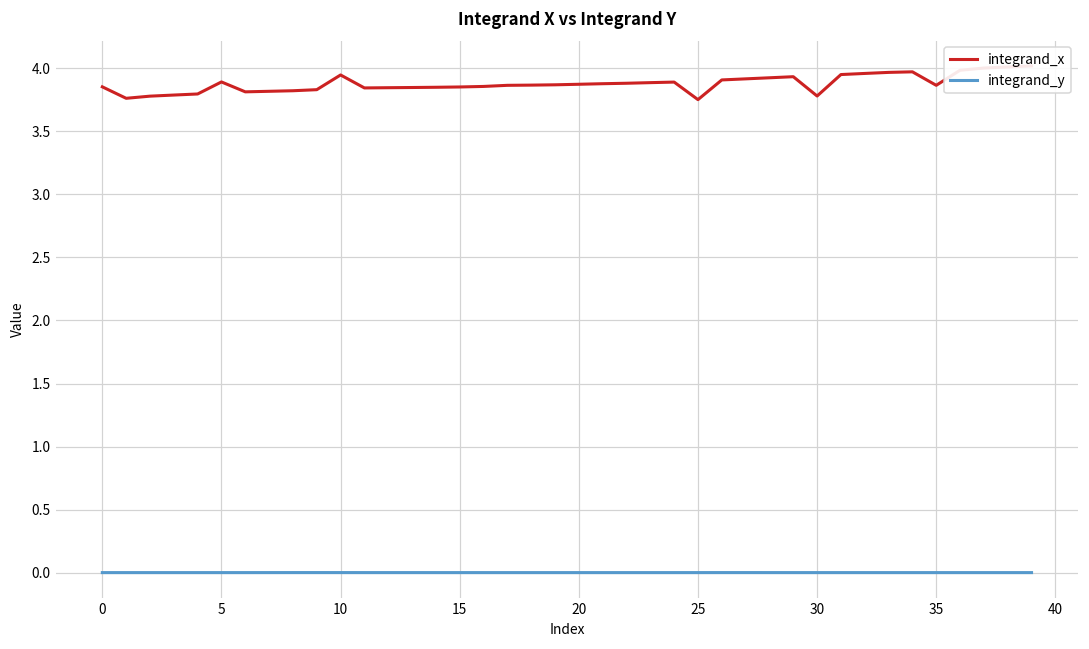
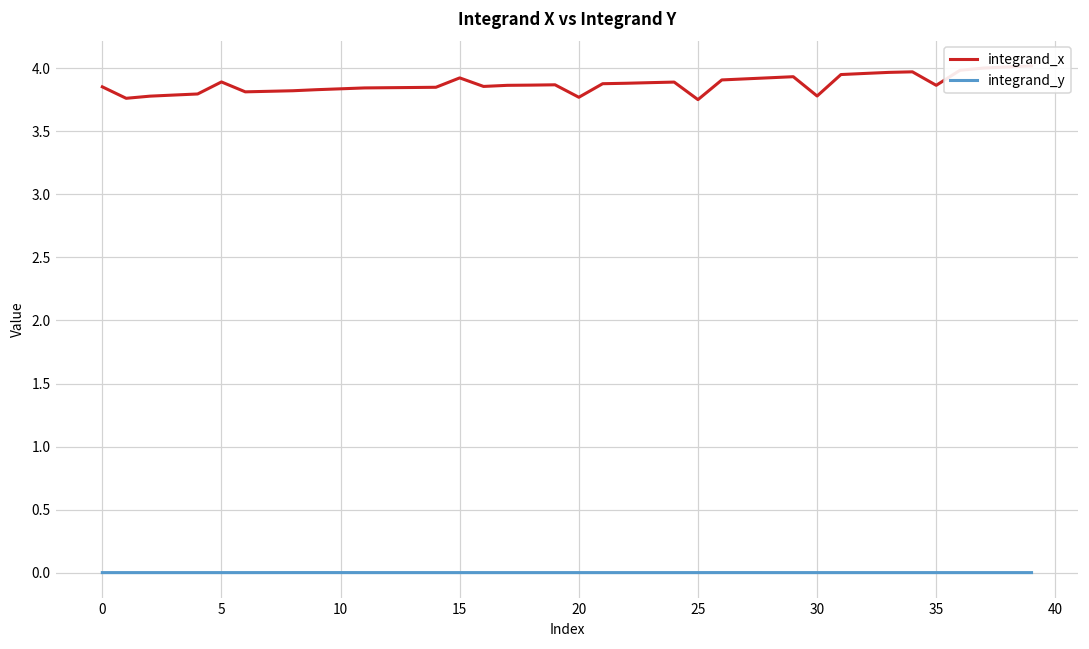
  {
    "integrand_x": {
      "0": 3.85,
      "5": 3.89,
-     "10": 3.95,
-     "15": 3.85,
-     "20": 3.87,
+     "10": 3.84,
+     "15": 3.92,
+     "20": 3.77,
      "25": 3.75,
      "30": 3.78,
      "35": 3.87
    },
    "integrand_y": {
      "0": 0.00,
      "5": 0.00,
      "10": 0.00,
      "15": 0.00,
      "20": 0.00,
      "25": 0.00,
      "30": 0.00,
      "35": 0.00
    }
  }
